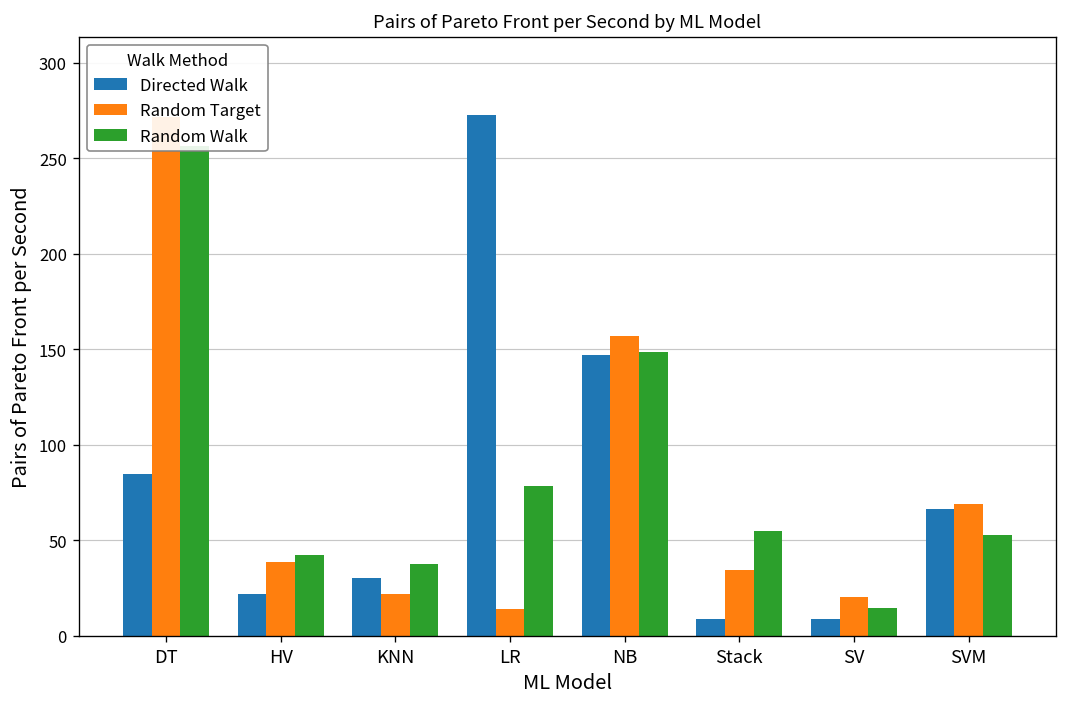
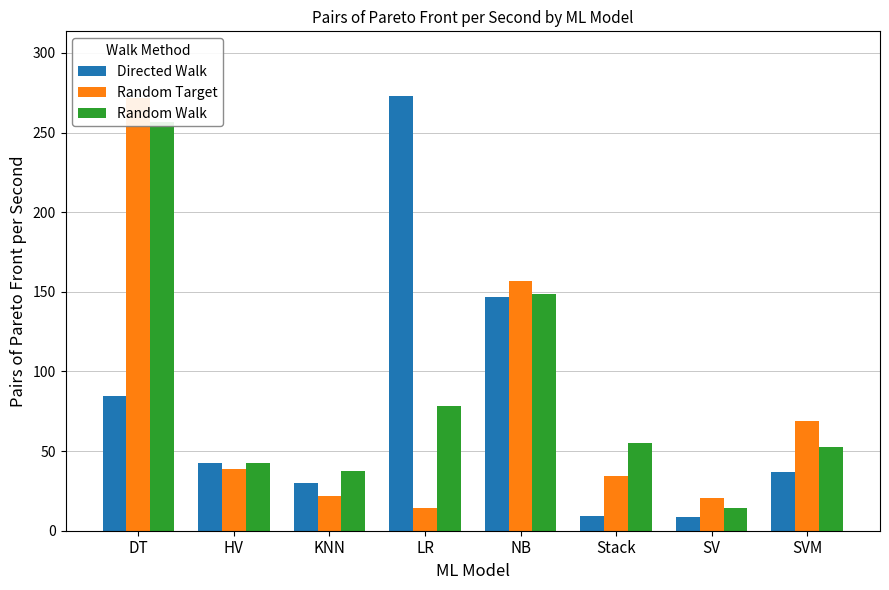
  {
    "Directed Walk": {
      "DT": 84,
-     "HV": 22,
+     "HV": 42,
      "KNN": 30,
      "LR": 273,
      "NB": 147,
      "Stack": 9,
      "SV": 9,
-     "SVM": 66
+     "SVM": 37
    },
    "Random Target": {
      "HV": 39,
      "KNN": 22,
      "LR": 14,
      "NB": 157,
      "Stack": 34,
      "SV": 20,
      "SVM": 69
    },
    "Random Walk": {
      "HV": 42,
      "KNN": 38,
      "LR": 78,
      "NB": 149,
      "Stack": 55,
      "SV": 14,
      "SVM": 53
    }
  }
